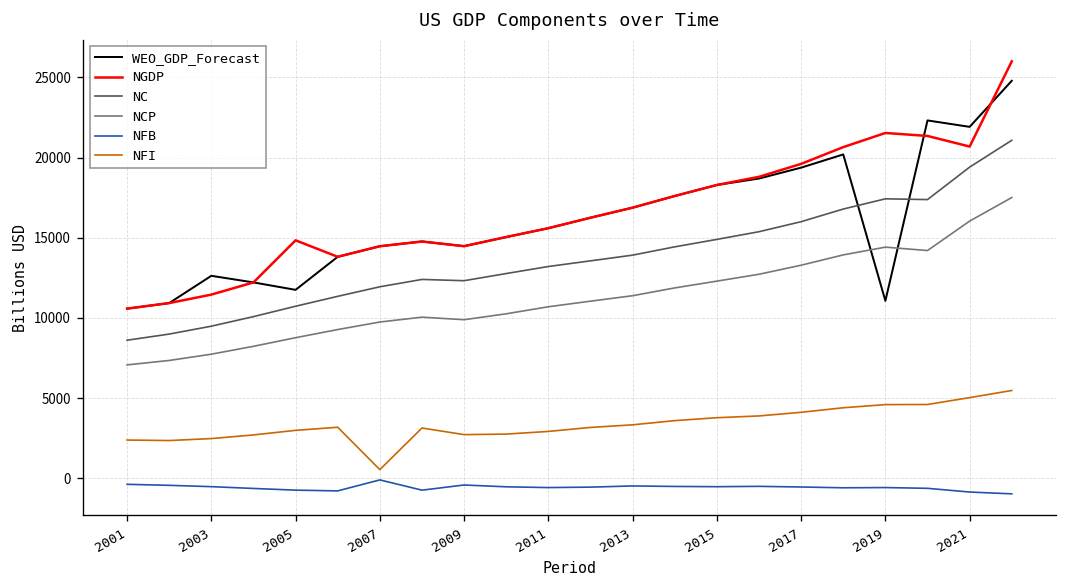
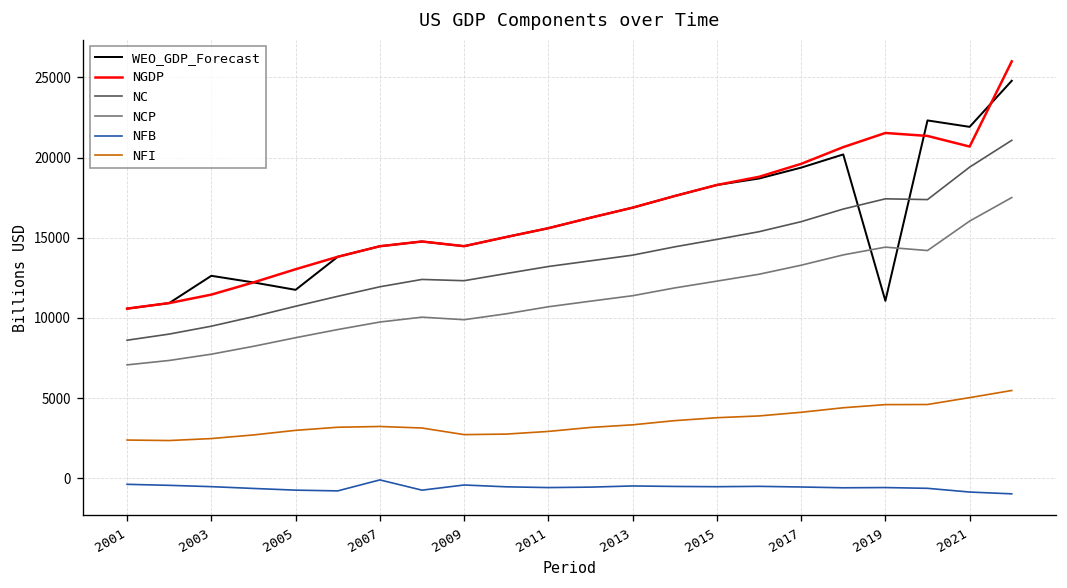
  {
    "WEO_GDP_Forecast": {
      "2003": 12600,
      "2005": 11800,
      "2017": 19400,
      "2019": 11100,
      "2021": 21900
    },
    "NGDP": {
      "2003": 11500,
-     "2005": 14800,
+     "2005": 13000,
      "2017": 19600,
      "2019": 21500,
      "2021": 20700
    },
    "NFB": {
      "2001": -400,
      "2003": -500,
      "2005": -700,
      "2007": -100,
      "2009": -400,
      "2011": -600,
      "2013": -500,
      "2015": -500,
      "2017": -500,
      "2019": -600,
      "2021": -900
    },
    "NFI": {
      "2001": 2400,
      "2003": 2500,
      "2005": 3000,
-     "2007": 500,
+     "2007": 3200,
      "2009": 2700,
      "2011": 2900,
      "2013": 3300,
      "2015": 3800,
      "2017": 4100,
      "2019": 4600,
      "2021": 5000
    }
  }
